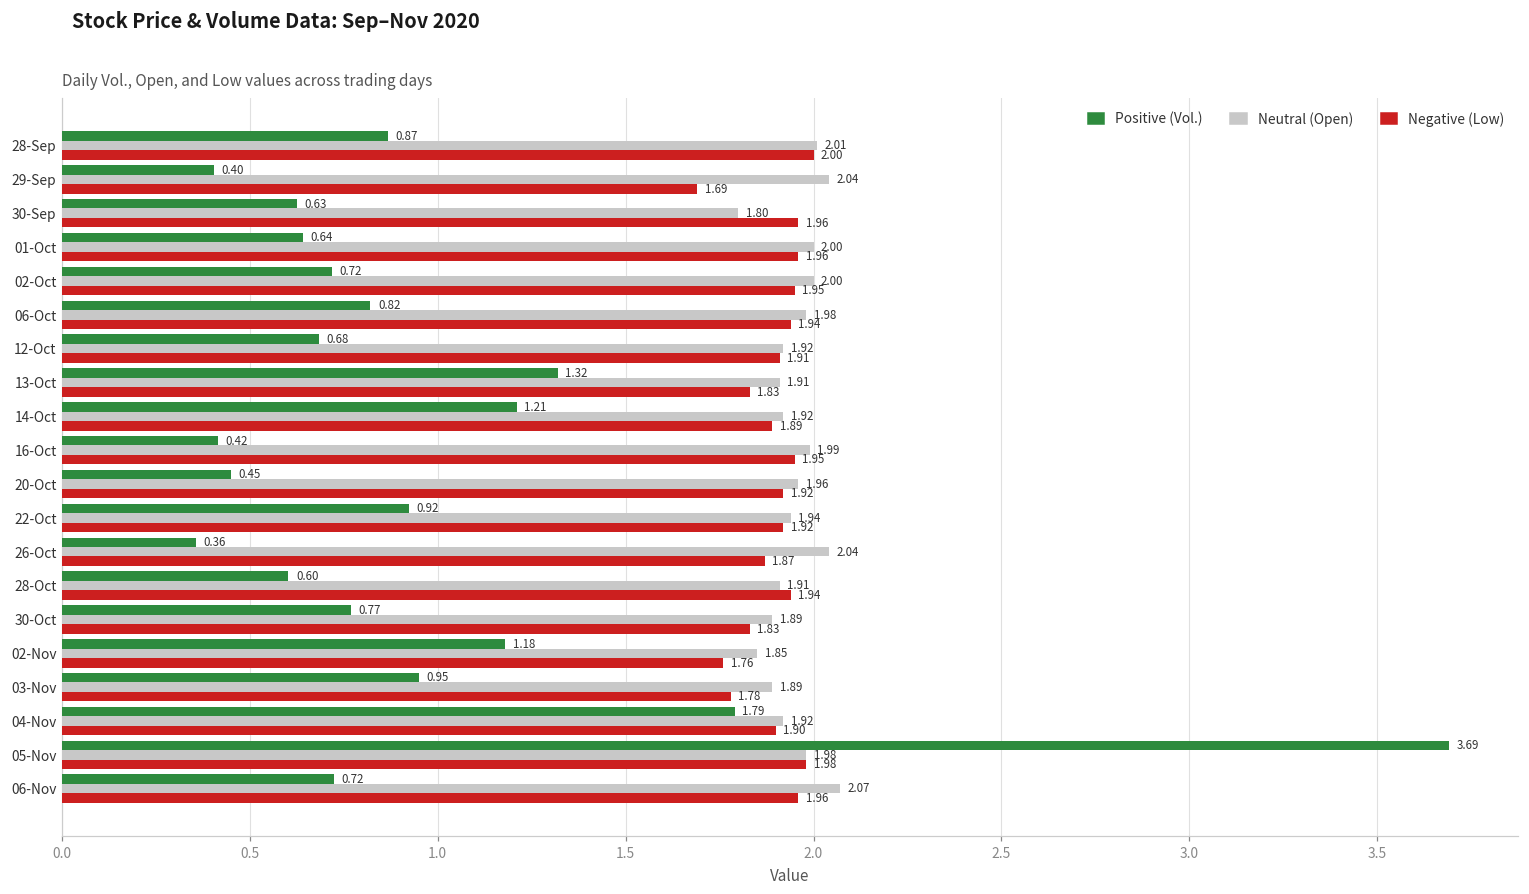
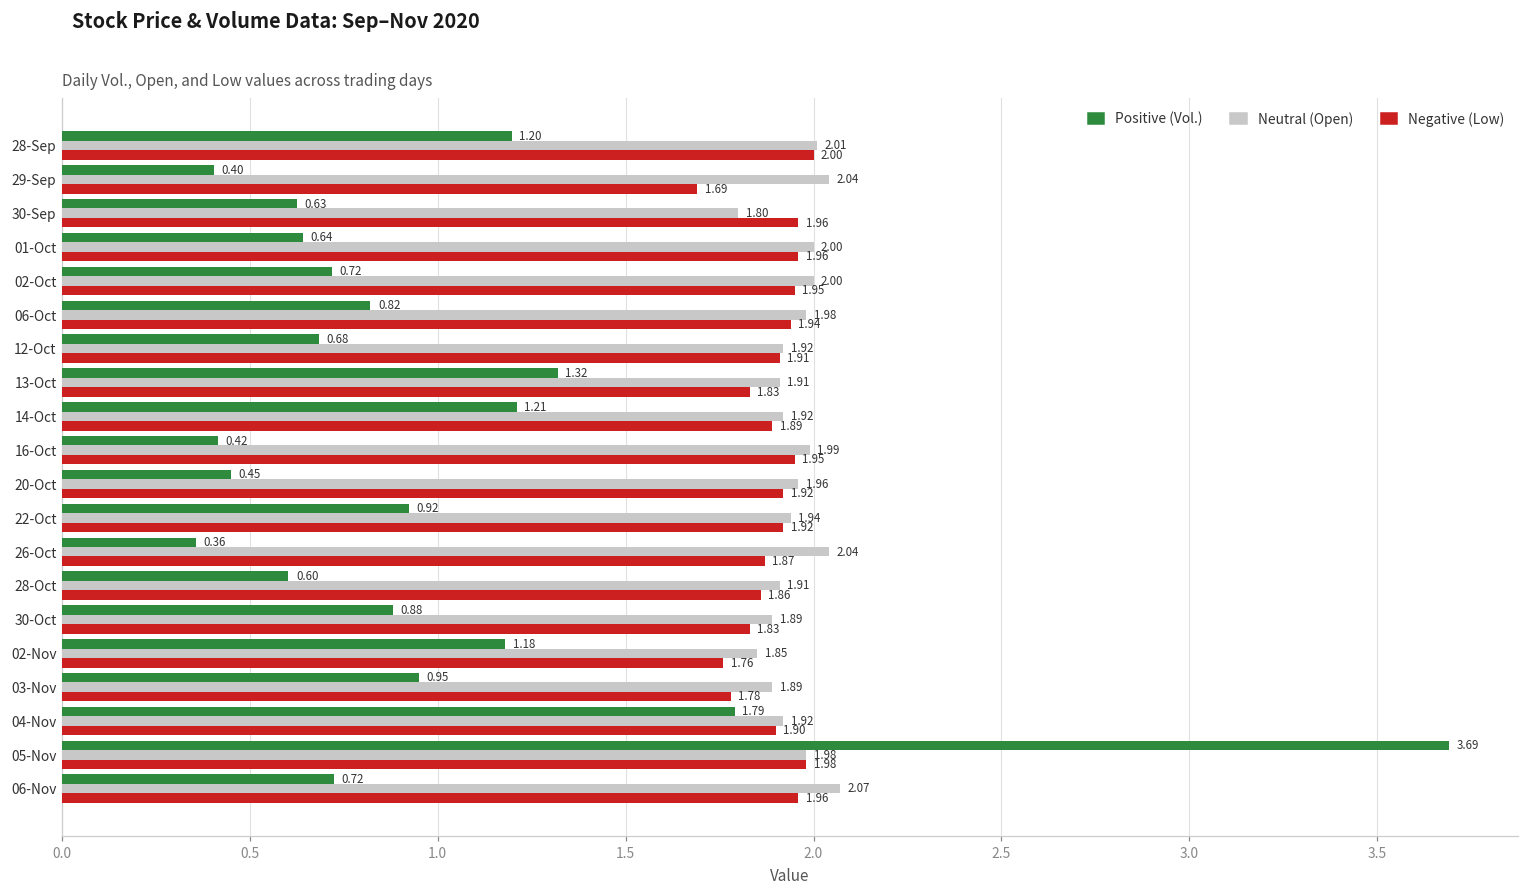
  {
    "Positive (Vol.)": {
-     "28-Sep": 0.87,
+     "28-Sep": 1.20,
      "29-Sep": 0.40,
      "30-Sep": 0.63,
      "01-Oct": 0.64,
      "02-Oct": 0.72,
      "06-Oct": 0.82,
      "12-Oct": 0.68,
      "13-Oct": 1.32,
      "14-Oct": 1.21,
      "16-Oct": 0.42,
      "20-Oct": 0.45,
      "22-Oct": 0.92,
      "26-Oct": 0.36,
      "28-Oct": 0.60,
-     "30-Oct": 0.77,
+     "30-Oct": 0.88,
      "02-Nov": 1.18,
      "03-Nov": 0.95,
      "04-Nov": 1.79,
      "05-Nov": 3.69,
      "06-Nov": 0.72
    },
    "Neutral (Open)": {
      "28-Sep": 2.01,
      "29-Sep": 2.04,
      "30-Sep": 1.80,
      "01-Oct": 2.00,
      "02-Oct": 2.00,
      "06-Oct": 1.98,
      "12-Oct": 1.92,
      "13-Oct": 1.91,
      "14-Oct": 1.92,
      "16-Oct": 1.99,
      "20-Oct": 1.96,
      "22-Oct": 1.94,
      "26-Oct": 2.04,
      "28-Oct": 1.91,
      "30-Oct": 1.89,
      "02-Nov": 1.85,
      "03-Nov": 1.89,
      "04-Nov": 1.92,
      "05-Nov": 1.98,
      "06-Nov": 2.07
    },
    "Negative (Low)": {
      "28-Sep": 2.00,
      "29-Sep": 1.69,
      "30-Sep": 1.96,
      "01-Oct": 1.96,
      "02-Oct": 1.95,
      "06-Oct": 1.94,
      "12-Oct": 1.91,
      "13-Oct": 1.83,
      "14-Oct": 1.89,
      "16-Oct": 1.95,
      "20-Oct": 1.92,
      "22-Oct": 1.92,
      "26-Oct": 1.87,
-     "28-Oct": 1.94,
+     "28-Oct": 1.86,
      "30-Oct": 1.83,
      "02-Nov": 1.76,
      "03-Nov": 1.78,
      "04-Nov": 1.90,
      "05-Nov": 1.98,
      "06-Nov": 1.96
    }
  }
